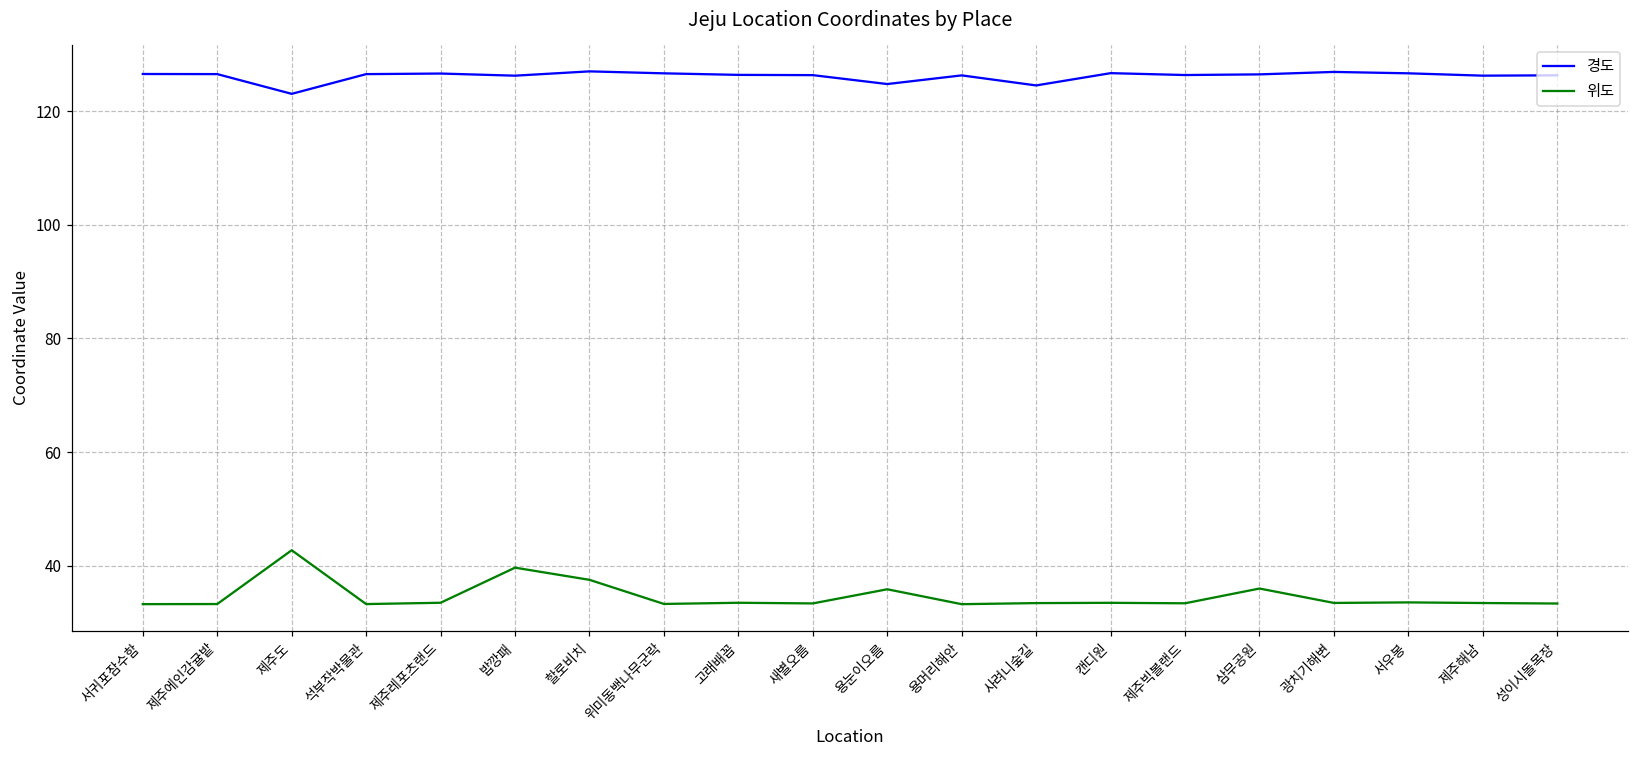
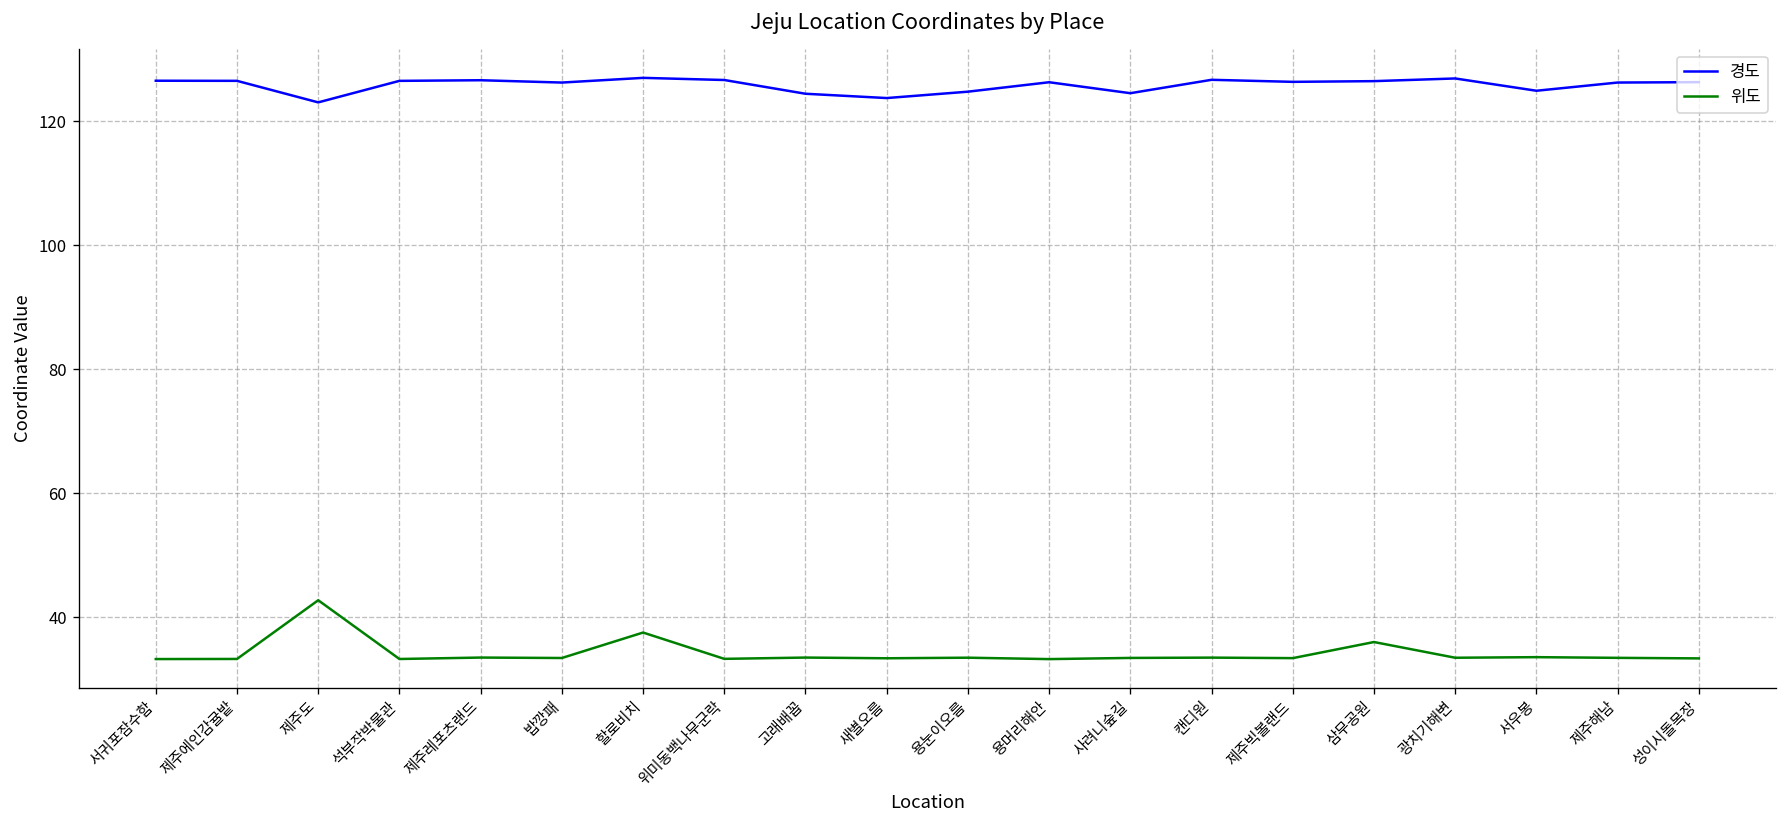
  {
    "경도": {
      "서귀포잠수함": 127,
      "제주에인감귤밭": 127,
      "제주도": 123,
      "석부작박물관": 127,
      "제주레포츠랜드": 127,
      "밥깡패": 126,
      "할로비치": 127,
      "위미동백나무군락": 127,
-     "고래배꼽": 126,
-     "새별오름": 126,
+     "고래배꼽": 124,
+     "새별오름": 124,
      "용눈이오름": 125,
      "용머리해안": 126,
      "사려니숲길": 125,
      "캔디원": 127,
      "제주빅볼랜드": 126,
      "삼무공원": 126,
      "광치기해변": 127,
-     "서우봉": 127,
+     "서우봉": 125,
      "제주해남": 126
    },
    "위도": {
      "서귀포잠수함": 33,
      "제주에인감귤밭": 33,
      "제주도": 43,
      "석부작박물관": 33,
      "제주레포츠랜드": 33,
-     "밥깡패": 40,
+     "밥깡패": 33,
      "할로비치": 38,
      "위미동백나무군락": 33,
      "고래배꼽": 33,
      "새별오름": 33,
-     "용눈이오름": 36,
+     "용눈이오름": 33,
      "용머리해안": 33,
      "사려니숲길": 33,
      "캔디원": 33,
      "제주빅볼랜드": 33,
      "삼무공원": 36,
      "광치기해변": 33,
      "서우봉": 34,
      "제주해남": 33,
      "성이시돌목장": 33
    }
  }
